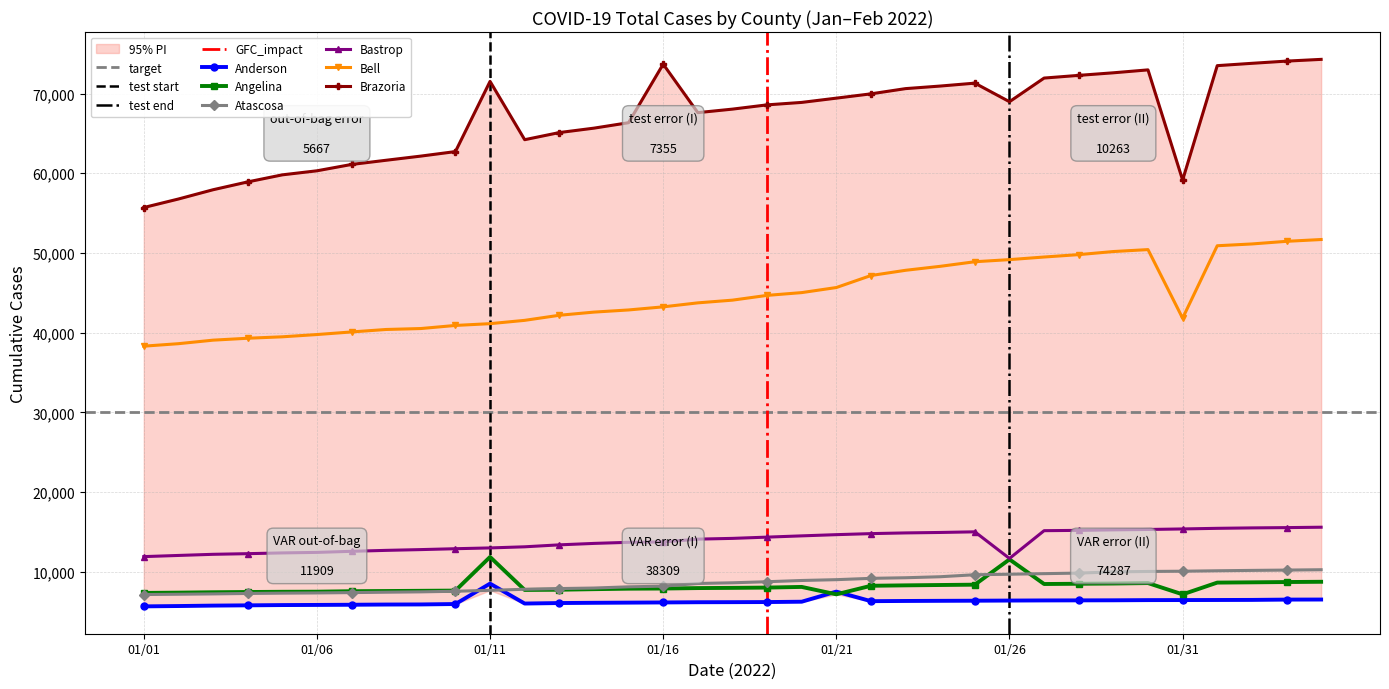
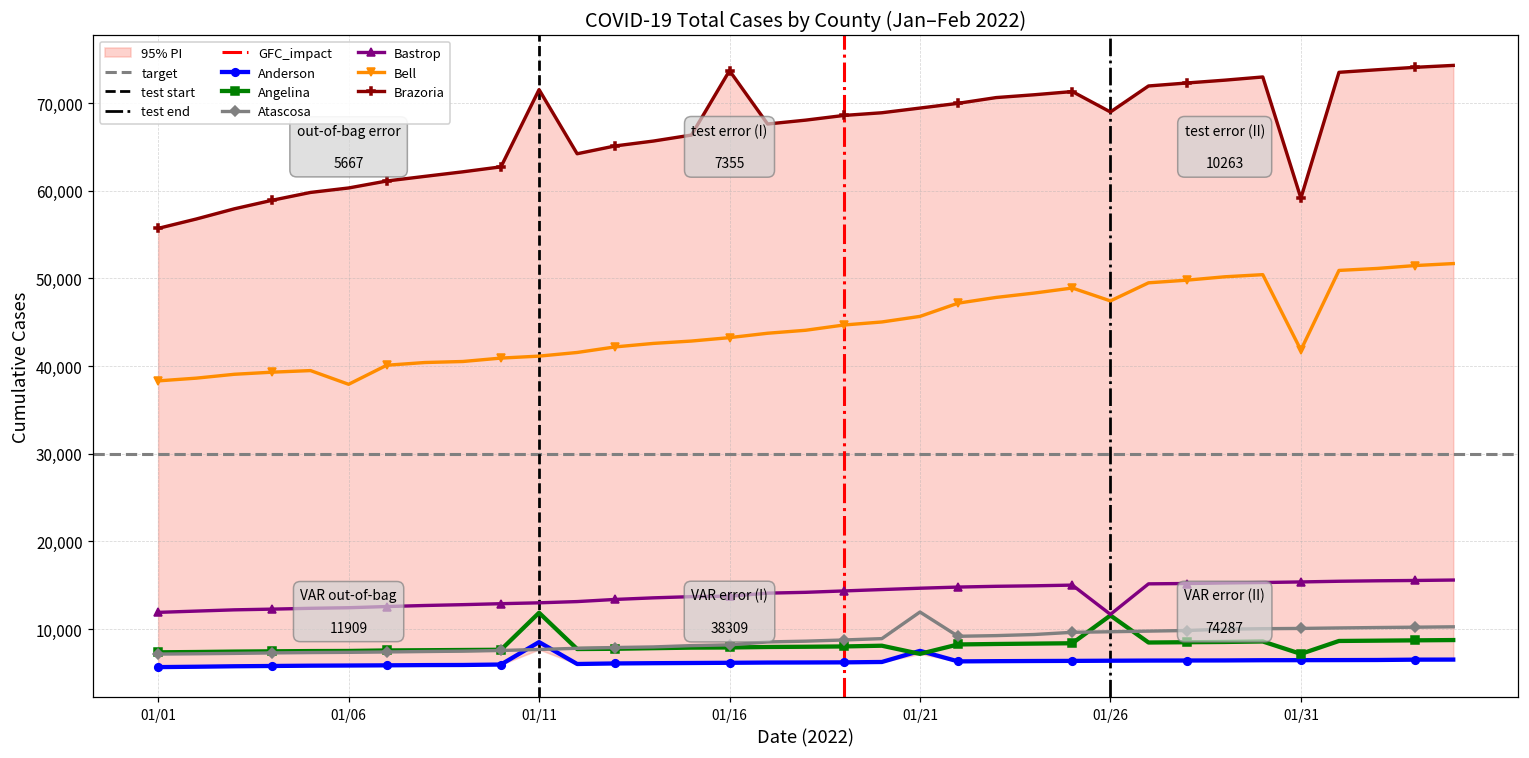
  {
    "Anderson": {
      "01/01": "6,000",
      "01/06": "6,000",
      "01/11": "9,000",
      "01/16": "6,000",
      "01/21": "8,000",
      "01/26": "6,000",
      "01/31": "6,000"
    },
    "Angelina": {
      "01/11": "12,000",
      "01/21": "7,000",
      "01/31": "7,000"
    },
    "Atascosa": {
      "01/11": "8,000",
-     "01/21": "9,000",
+     "01/21": "12,000",
      "01/26": "10,000",
      "01/31": "10,000"
    },
    "Bastrop": {
      "01/01": "12,000",
      "01/11": "13,000",
      "01/21": "15,000",
      "01/31": "15,000"
    },
    "Bell": {
      "01/01": "38,000",
-     "01/06": "40,000",
+     "01/06": "38,000",
      "01/11": "41,000",
      "01/16": "43,000",
      "01/21": "46,000",
-     "01/26": "49,000",
+     "01/26": "47,000",
      "01/31": "42,000"
    },
    "95% PI": {
      "01/01": "56,000",
      "01/06": "60,000",
      "01/11": "72,000",
      "01/16": "74,000",
      "01/21": "69,000",
      "01/26": "69,000",
      "01/31": "59,000"
    }
  }
